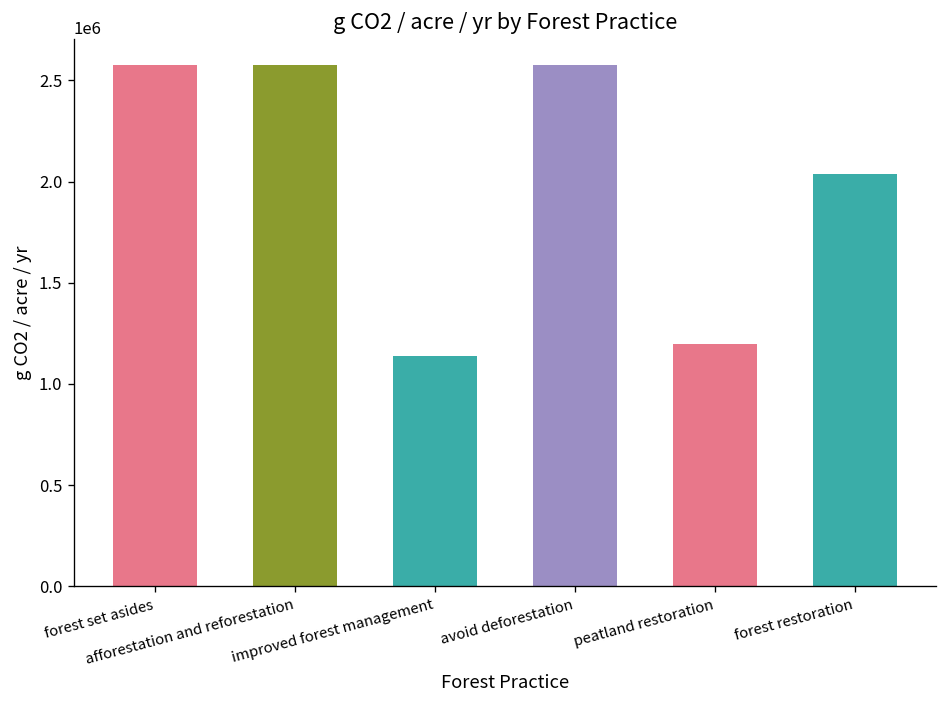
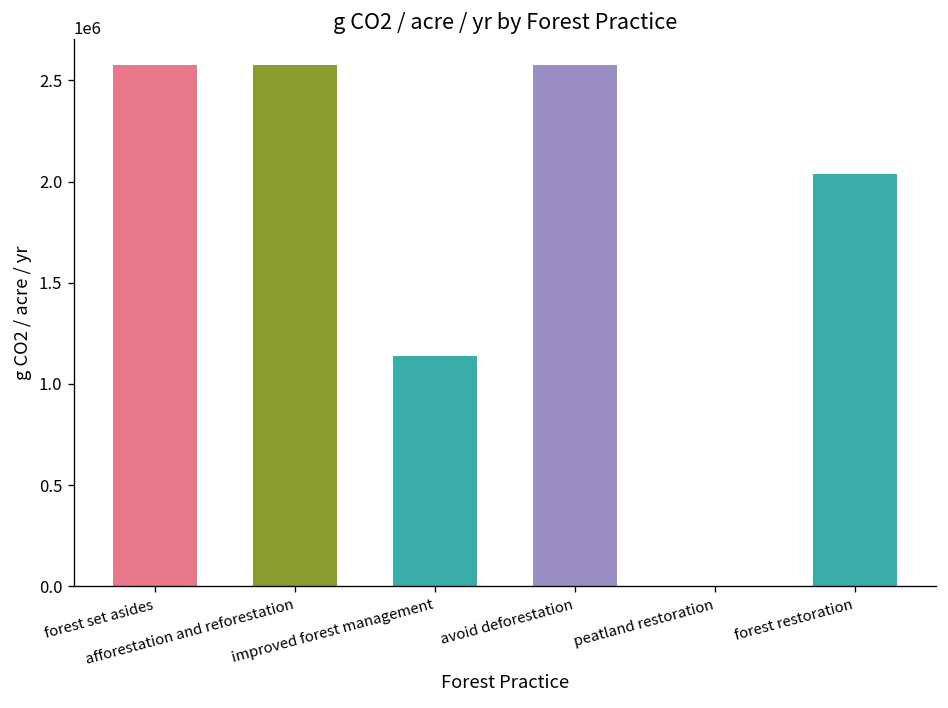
  {
    "forest set asides": 2580000,
    "afforestation and reforestation": 2580000,
    "improved forest management": 1140000,
    "avoid deforestation": 2580000,
-   "peatland restoration": 1200000,
+   "peatland restoration": 0,
    "forest restoration": 2040000
  }
